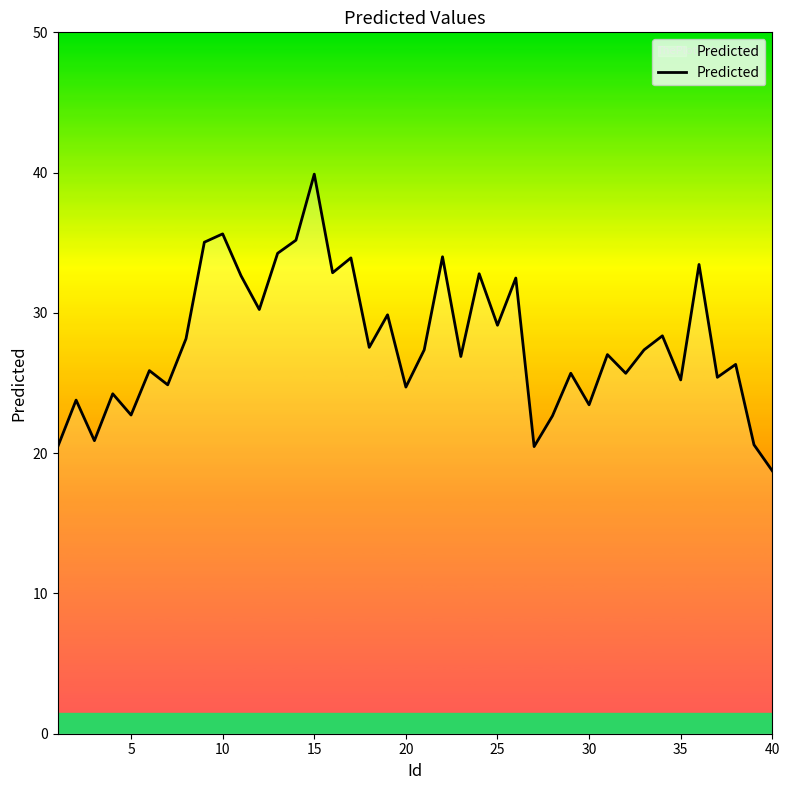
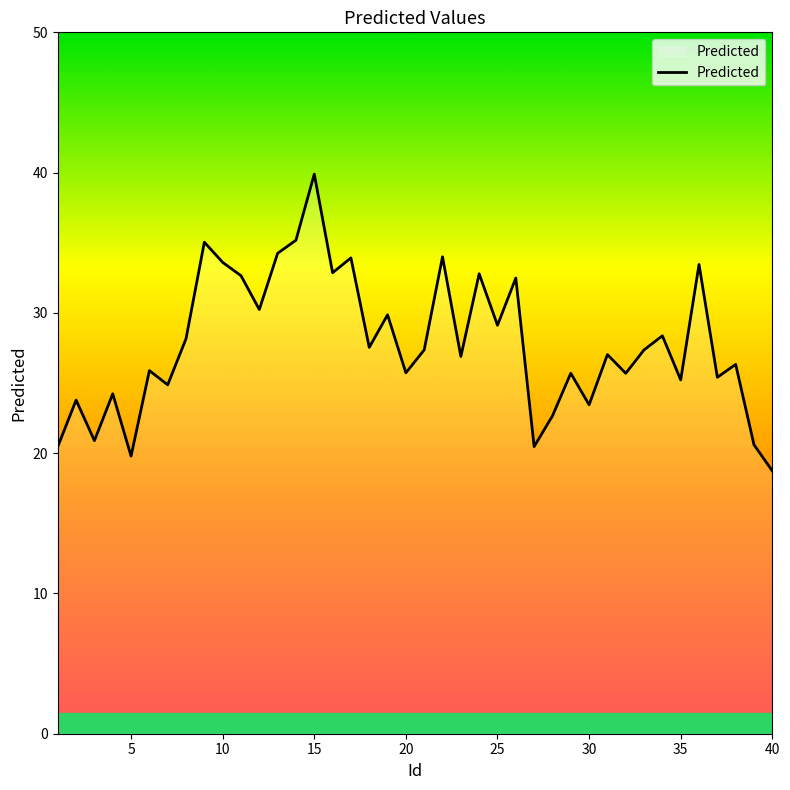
  {
-   "5": 22.7,
-   "10": 35.6,
+   "5": 19.8,
+   "10": 33.6,
    "15": 39.9,
-   "20": 24.7,
+   "20": 25.7,
    "25": 29.1,
    "30": 23.4,
    "35": 25.2,
    "40": 18.7
  }
